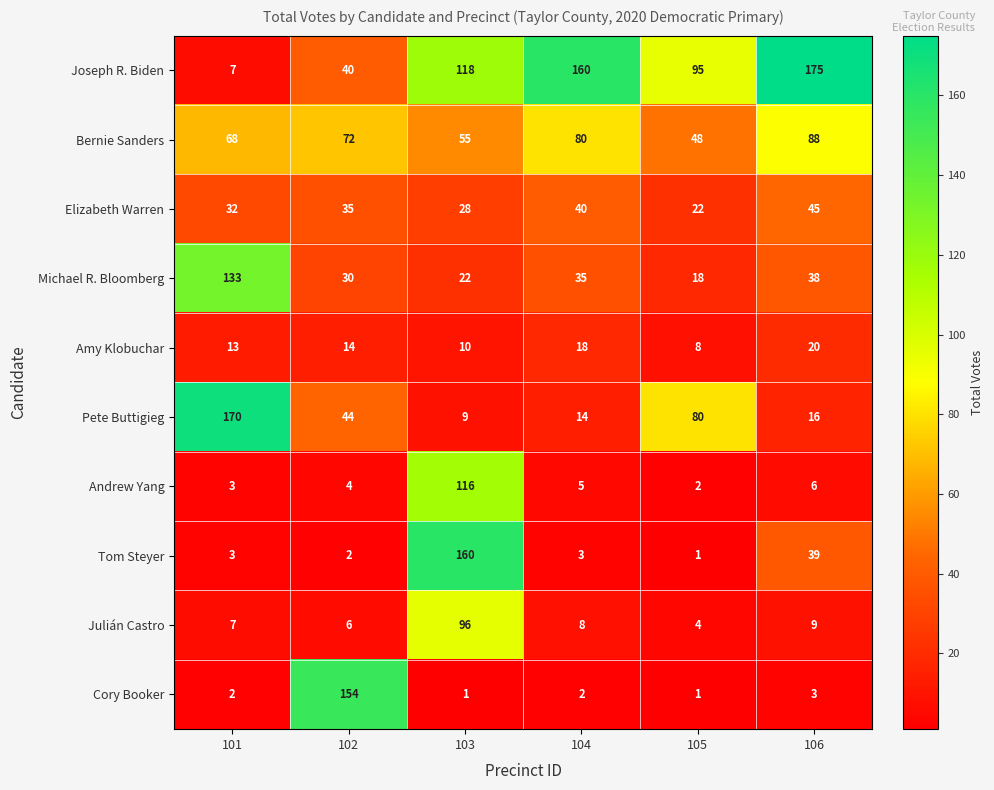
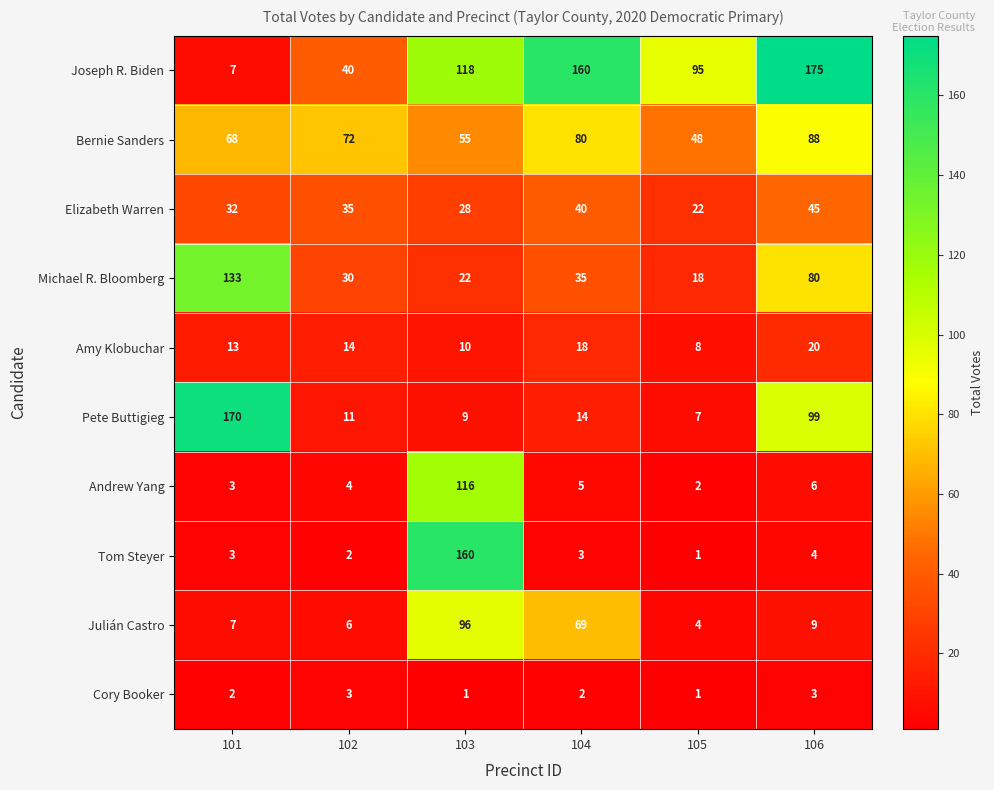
  {
    "Joseph R. Biden": {
      "101": 7,
      "102": 40,
      "103": 118,
      "104": 160,
      "105": 95,
      "106": 175
    },
    "Bernie Sanders": {
      "101": 68,
      "102": 72,
      "103": 55,
      "104": 80,
      "105": 48,
      "106": 88
    },
    "Elizabeth Warren": {
      "101": 32,
      "102": 35,
      "103": 28,
      "104": 40,
      "105": 22,
      "106": 45
    },
    "Michael R. Bloomberg": {
      "101": 133,
      "102": 30,
      "103": 22,
      "104": 35,
      "105": 18,
-     "106": 38
+     "106": 80
    },
    "Amy Klobuchar": {
      "101": 13,
      "102": 14,
      "103": 10,
      "104": 18,
      "105": 8,
      "106": 20
    },
    "Pete Buttigieg": {
      "101": 170,
-     "102": 44,
+     "102": 11,
      "103": 9,
      "104": 14,
-     "105": 80,
-     "106": 16
+     "105": 7,
+     "106": 99
    },
    "Andrew Yang": {
      "101": 3,
      "102": 4,
      "103": 116,
      "104": 5,
      "105": 2,
      "106": 6
    },
    "Tom Steyer": {
      "101": 3,
      "102": 2,
      "103": 160,
      "104": 3,
      "105": 1,
-     "106": 39
+     "106": 4
    },
    "Julián Castro": {
      "101": 7,
      "102": 6,
      "103": 96,
-     "104": 8,
+     "104": 69,
      "105": 4,
      "106": 9
    },
    "Cory Booker": {
      "101": 2,
-     "102": 154,
+     "102": 3,
      "103": 1,
      "104": 2,
      "105": 1,
      "106": 3
    }
  }
